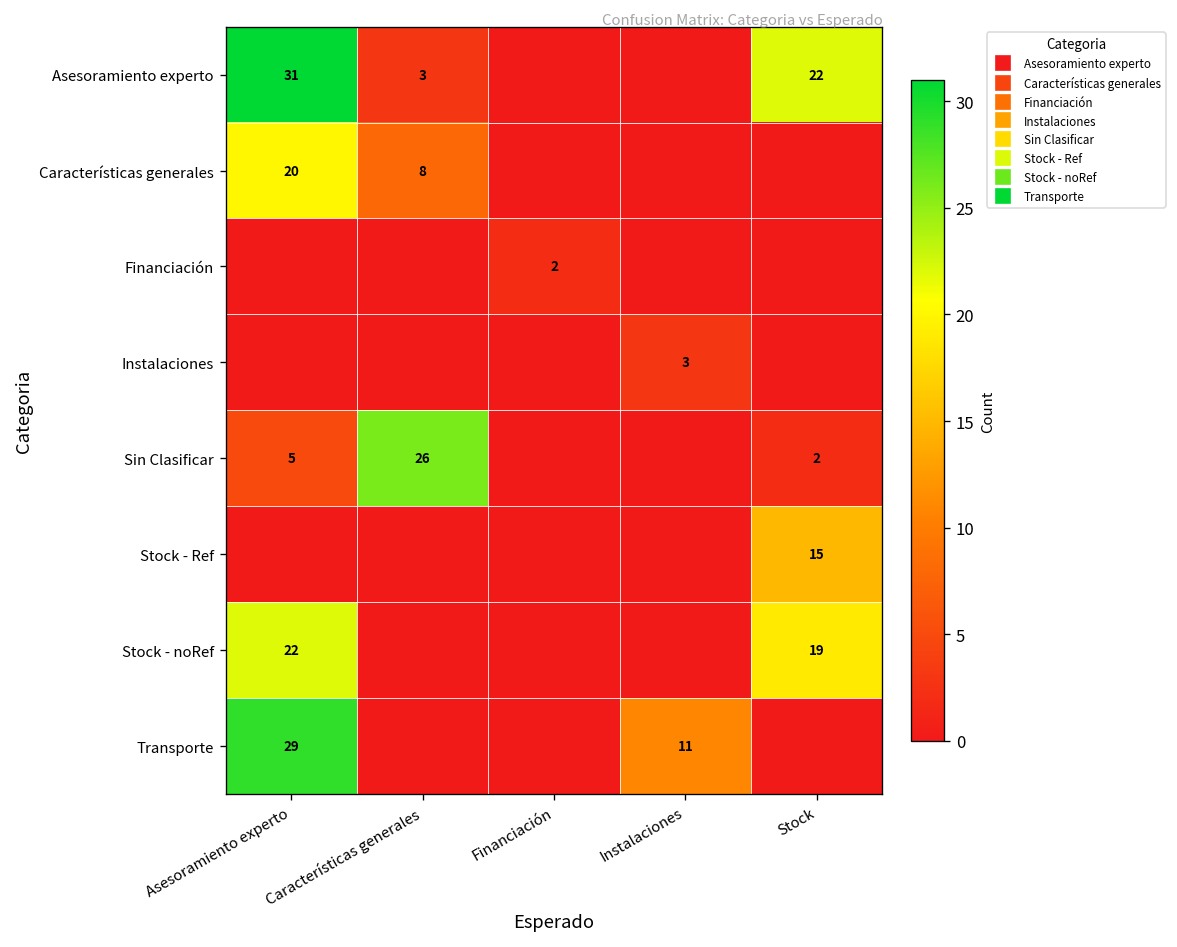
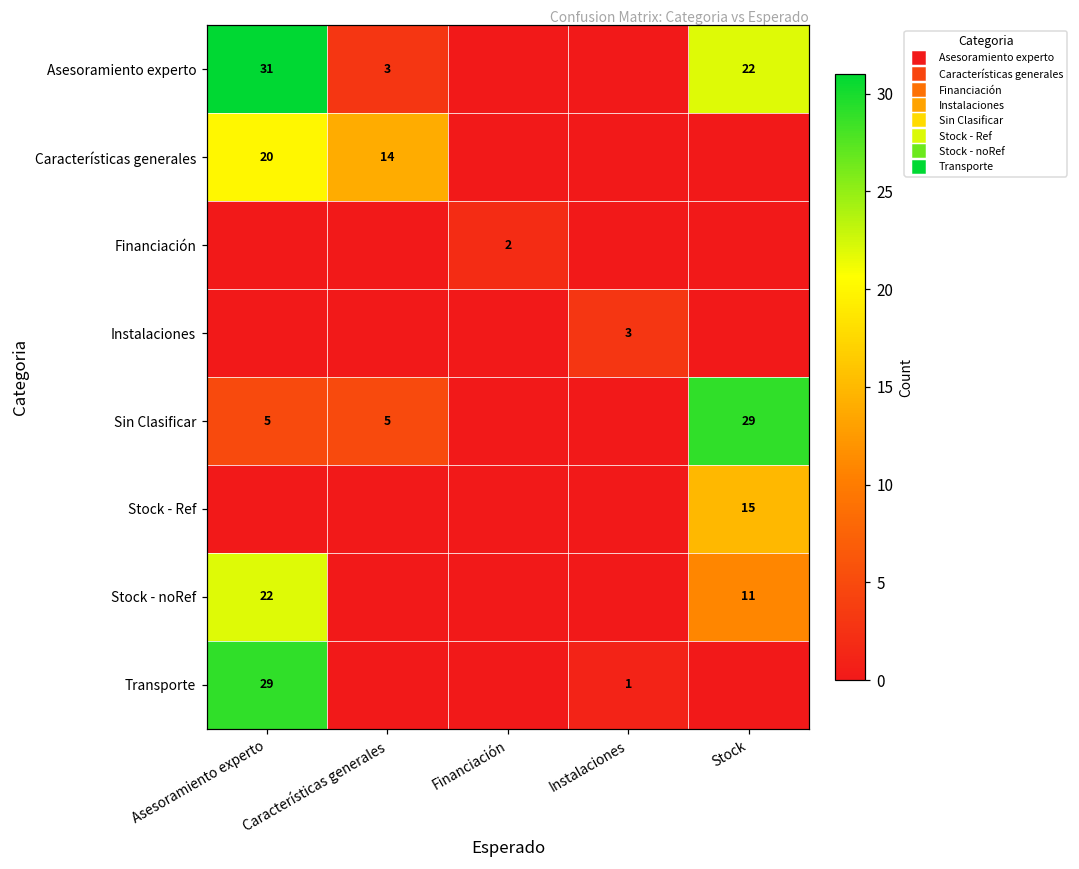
  {
    "Asesoramiento experto": {
      "Asesoramiento experto": 31,
      "Características generales": 3,
      "Stock": 22
    },
    "Características generales": {
      "Asesoramiento experto": 20,
-     "Características generales": 8
+     "Características generales": 14
    },
    "Financiación": {
      "Financiación": 2
    },
    "Instalaciones": {
      "Instalaciones": 3
    },
    "Sin Clasificar": {
      "Asesoramiento experto": 5,
-     "Características generales": 26,
-     "Stock": 2
+     "Características generales": 5,
+     "Stock": 29
    },
    "Stock - Ref": {
      "Stock": 15
    },
    "Stock - noRef": {
      "Asesoramiento experto": 22,
-     "Stock": 19
+     "Stock": 11
    },
    "Transporte": {
      "Asesoramiento experto": 29,
-     "Instalaciones": 11
+     "Instalaciones": 1
    }
  }
